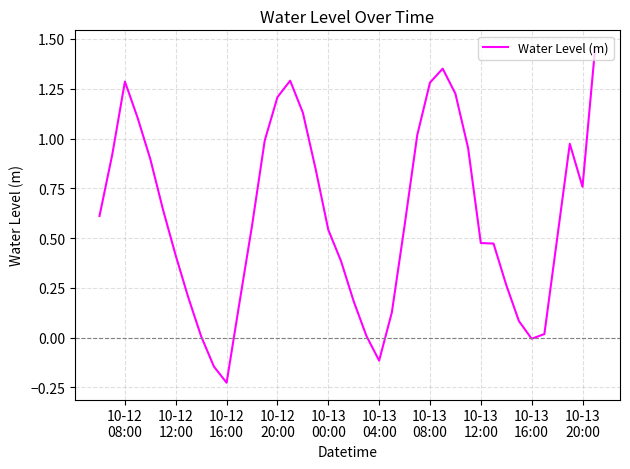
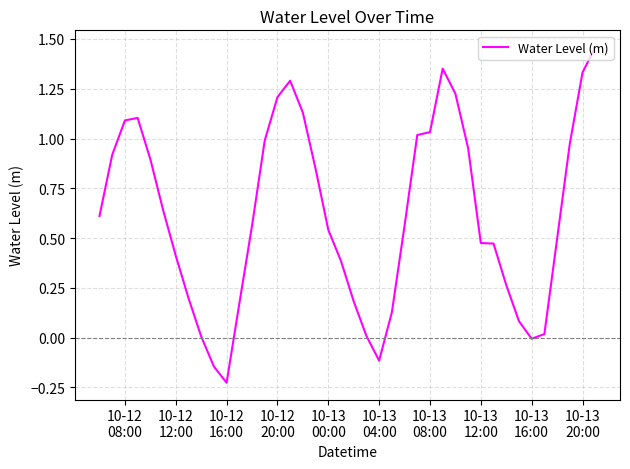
  {
-   "10-12 08:00": 1.29,
+   "10-12 08:00": 1.09,
    "10-12 12:00": 0.41,
    "10-12 16:00": -0.23,
    "10-12 20:00": 1.21,
    "10-13 00:00": 0.54,
    "10-13 04:00": -0.12,
-   "10-13 08:00": 1.28,
+   "10-13 08:00": 1.03,
    "10-13 12:00": 0.48,
    "10-13 16:00": -0.01,
-   "10-13 20:00": 0.76
+   "10-13 20:00": 1.33
  }
